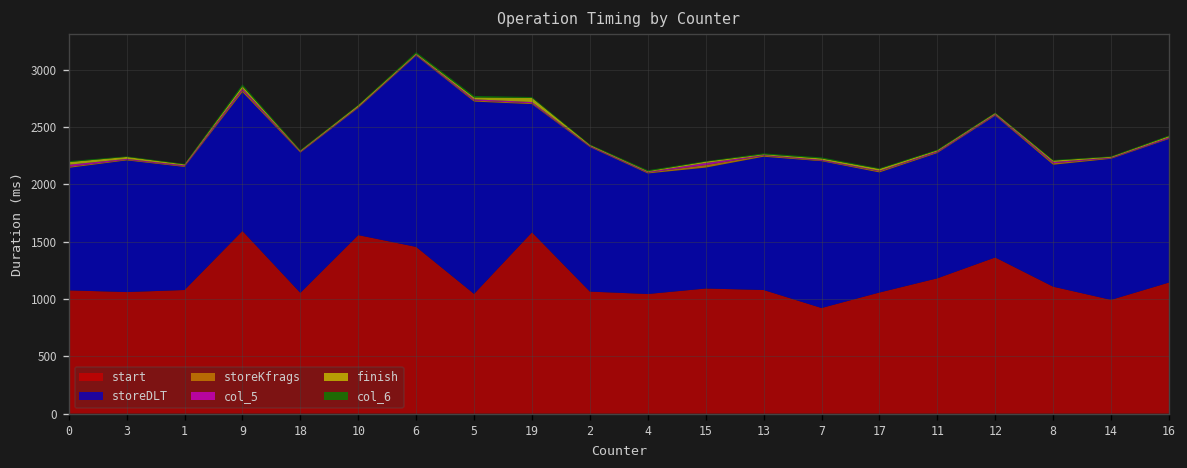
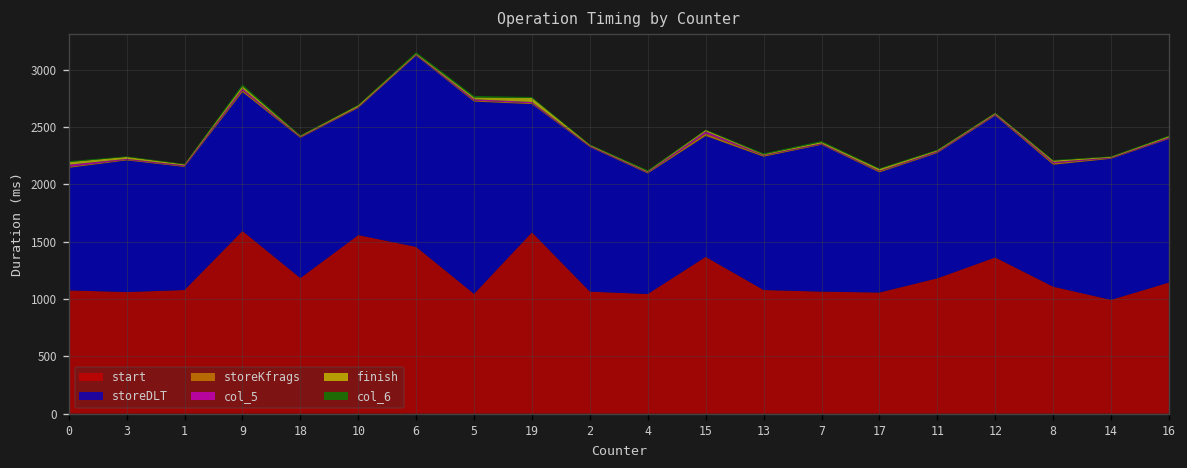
  {
    "start": {
      "0": 1100,
      "3": 1100,
      "1": 1100,
      "9": 1600,
-     "18": 1100,
+     "18": 1200,
      "10": 1600,
      "6": 1500,
      "5": 1000,
      "19": 1600,
      "2": 1100,
      "4": 1000,
-     "15": 1100,
+     "15": 1400,
      "13": 1100,
-     "7": 900,
+     "7": 1100,
      "17": 1100,
      "11": 1200,
      "12": 1400,
      "8": 1100,
      "14": 1000,
      "16": 1100
    }
  }
